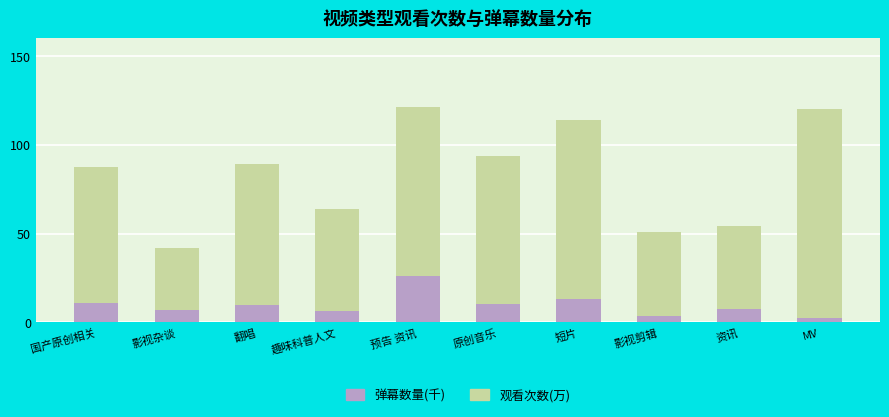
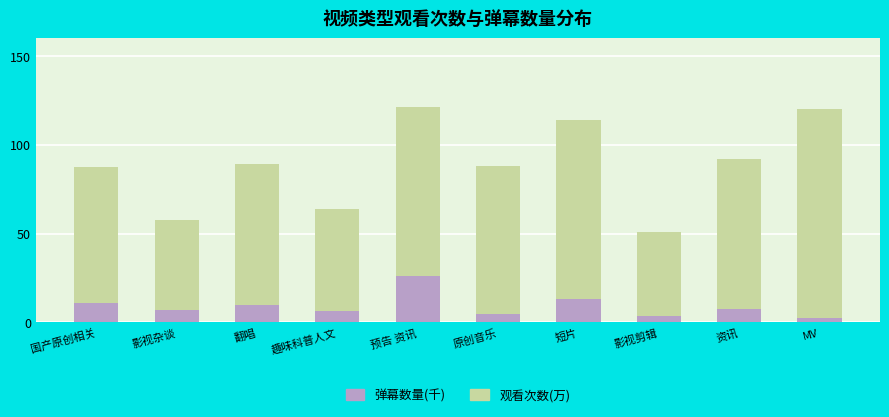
  {
    "观看次数(万)": {
      "国产原创相关": 87,
-     "影视杂谈": 42,
+     "影视杂谈": 57,
      "翻唱": 89,
      "趣味科普人文": 64,
      "预告 资讯": 121,
-     "原创音乐": 94,
+     "原创音乐": 88,
      "短片": 114,
      "影视剪辑": 51,
-     "资讯": 54,
+     "资讯": 92,
      "MV": 120
    },
    "弹幕数量(千)": {
-     "原创音乐": 10
+     "原创音乐": 5
    }
  }
